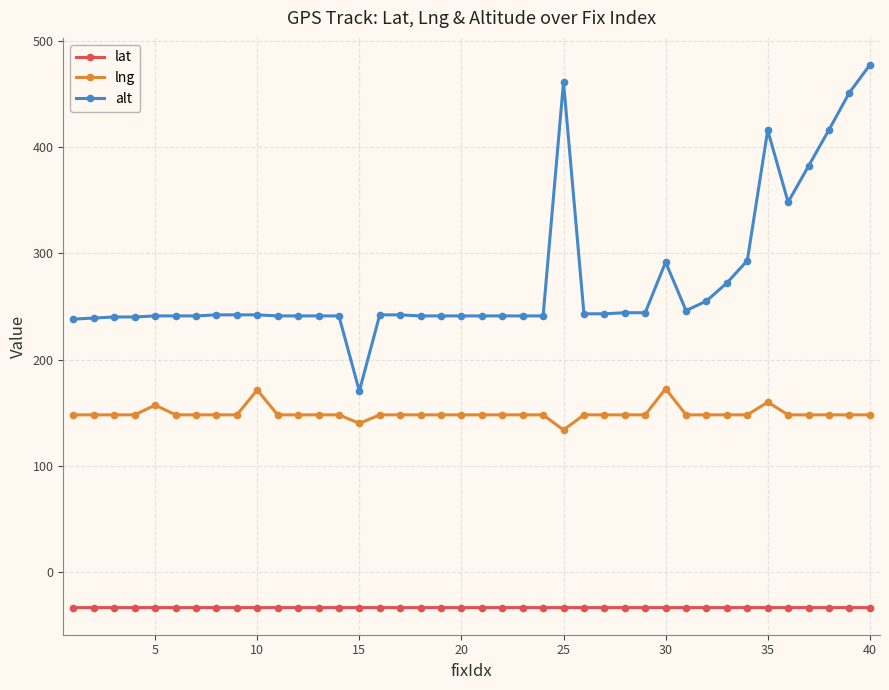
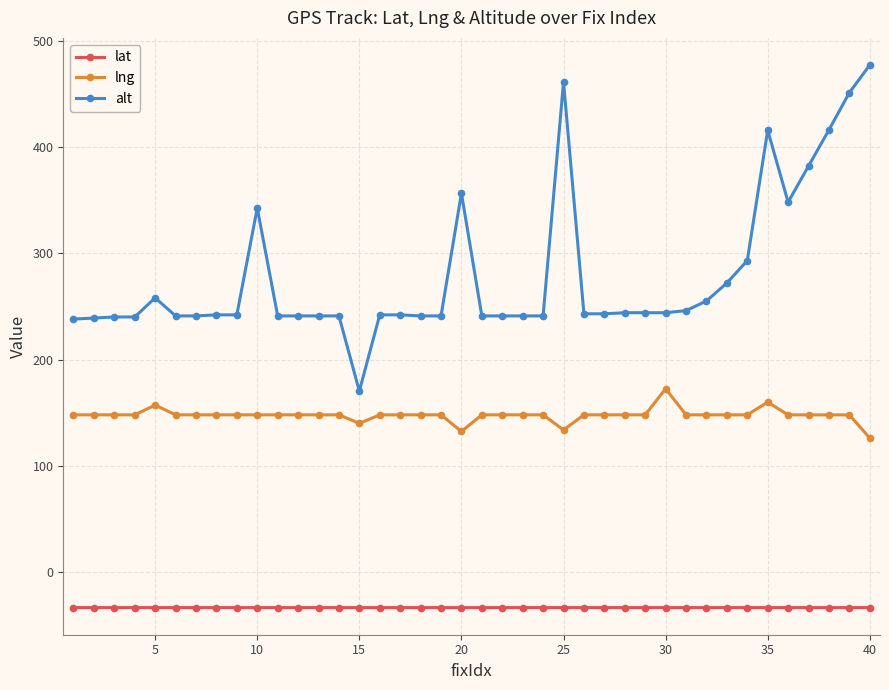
  {
    "lat": {
      "5": -33,
      "10": -33,
      "15": -33,
      "20": -33,
      "25": -33,
      "30": -33,
      "35": -33,
      "40": -33
    },
    "lng": {
      "5": 157,
-     "10": 171,
+     "10": 148,
      "15": 140,
-     "20": 148,
+     "20": 132,
      "25": 134,
      "30": 172,
      "35": 160,
-     "40": 148
+     "40": 126
    },
    "alt": {
-     "5": 241,
-     "10": 242,
+     "5": 258,
+     "10": 343,
      "15": 170,
-     "20": 241,
+     "20": 356,
      "25": 461,
-     "30": 292,
+     "30": 244,
      "35": 416,
      "40": 477
    }
  }
